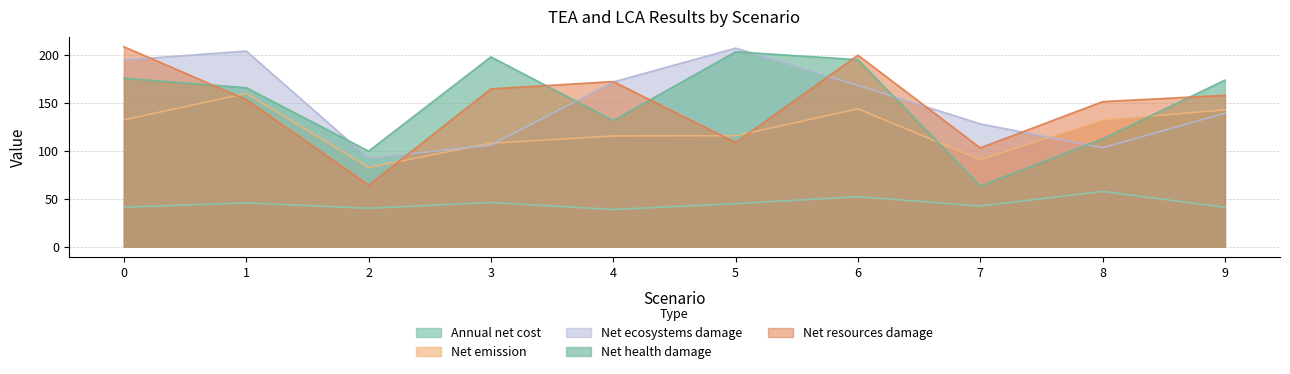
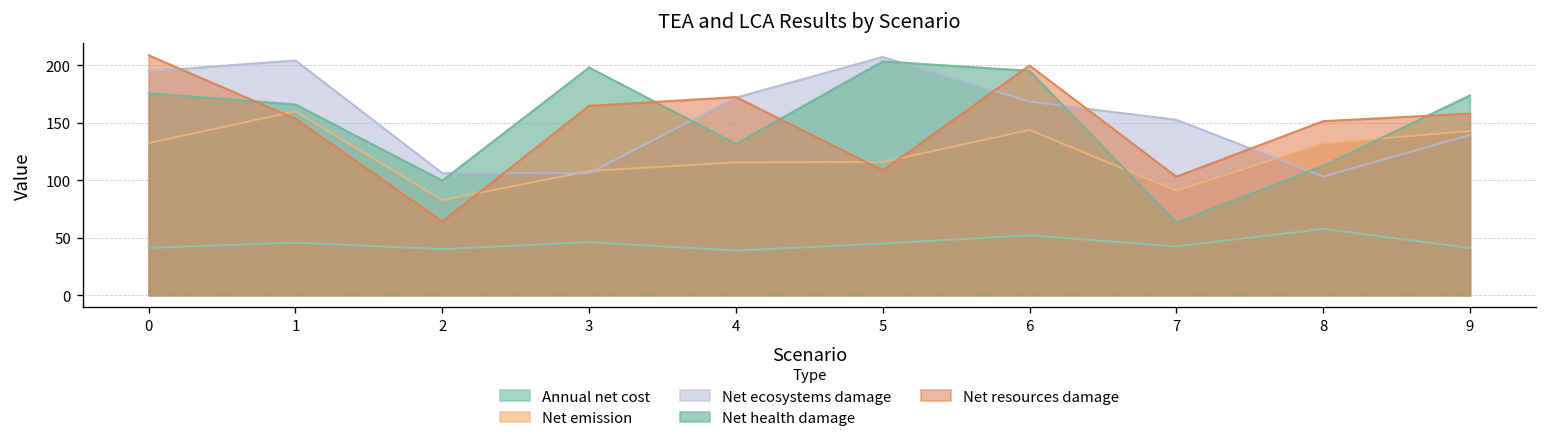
  {
    "Net ecosystems damage": {
      "0": 190,
      "1": 200,
-     "2": 90,
+     "2": 110,
      "5": 210,
      "6": 170,
-     "7": 130,
+     "7": 150,
      "8": 100,
      "9": 140
    }
  }
